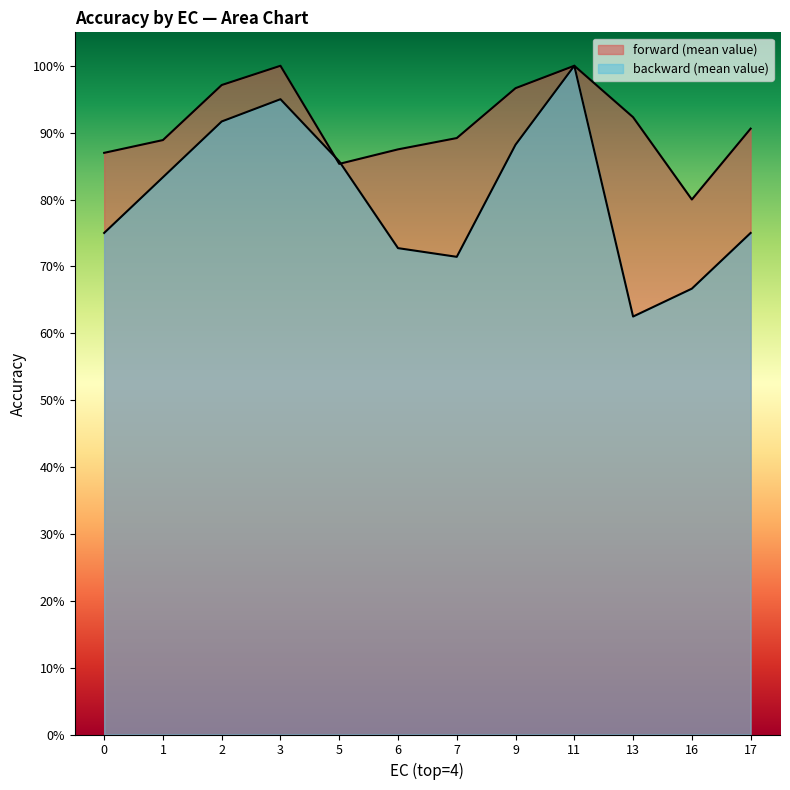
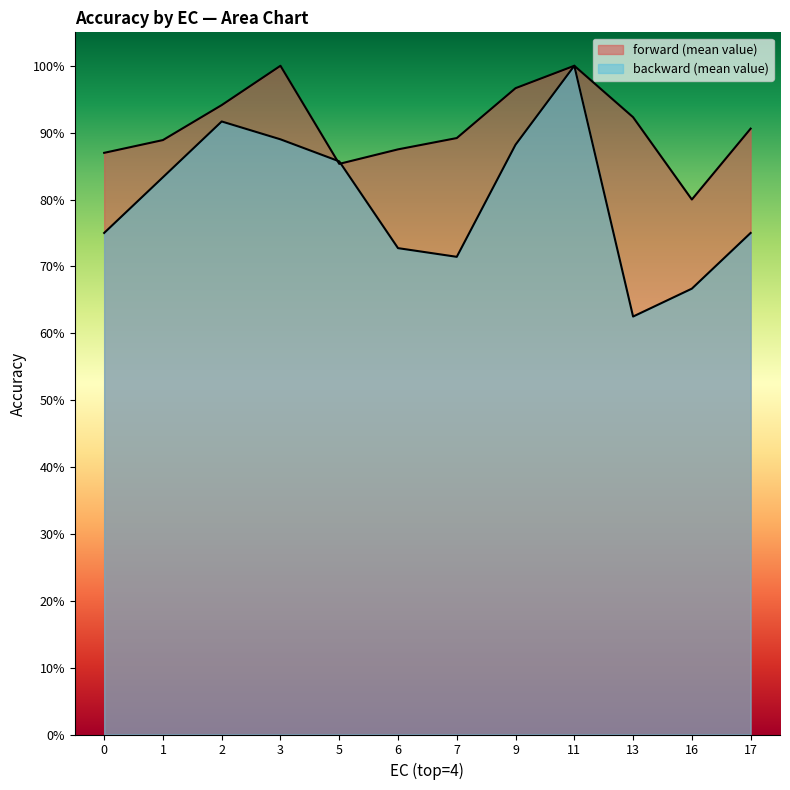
  {
    "forward (mean value)": {
      "0": "87%",
      "1": "89%",
-     "2": "97%",
+     "2": "94%",
      "3": "100%",
      "5": "85%",
      "6": "88%",
      "7": "89%",
      "9": "97%",
      "13": "92%",
      "16": "80%",
      "17": "91%"
    },
    "backward (mean value)": {
      "0": "75%",
      "1": "83%",
      "2": "92%",
-     "3": "95%",
+     "3": "89%",
      "5": "86%",
      "6": "73%",
      "7": "71%",
      "9": "88%",
      "13": "63%",
      "16": "67%",
      "17": "75%"
    }
  }
